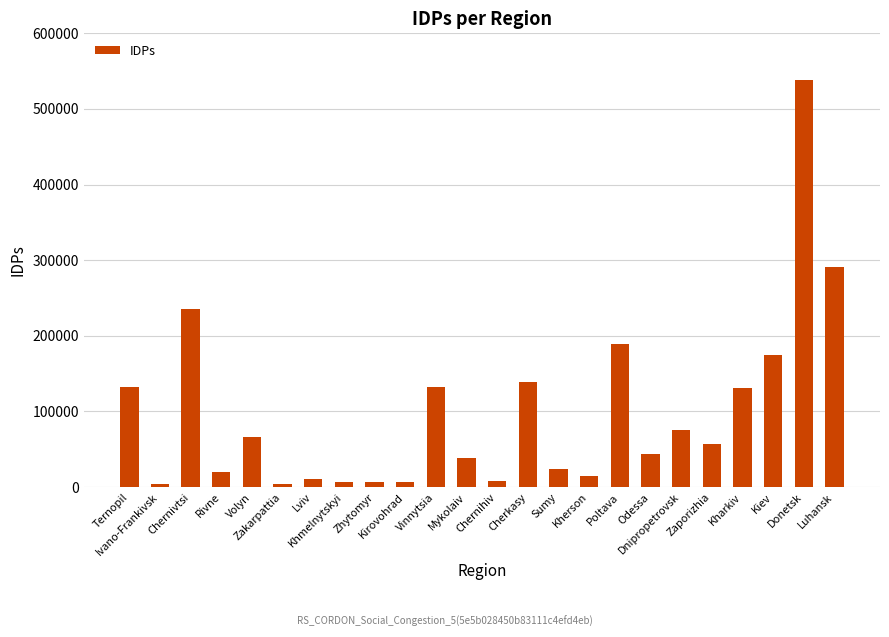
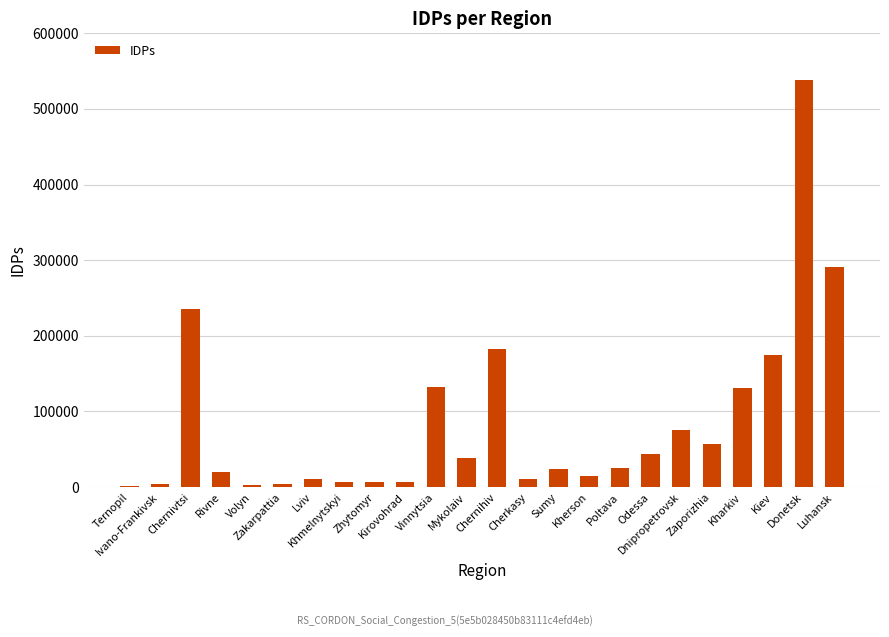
  {
-   "Ternopil": 130000,
+   "Ternopil": 0,
    "Ivano-Frankivsk": 0,
    "Chernivtsi": 240000,
    "Rivne": 20000,
-   "Volyn": 70000,
+   "Volyn": 0,
    "Zakarpattia": 0,
    "Lviv": 10000,
    "Khmelnytskyi": 10000,
    "Zhytomyr": 10000,
    "Kirovohrad": 10000,
    "Vinnytsia": 130000,
    "Mykolaiv": 40000,
-   "Chernihiv": 10000,
-   "Cherkasy": 140000,
+   "Chernihiv": 180000,
+   "Cherkasy": 10000,
    "Sumy": 20000,
    "Kherson": 10000,
-   "Poltava": 190000,
+   "Poltava": 30000,
    "Odessa": 40000,
    "Dnipropetrovsk": 80000,
    "Zaporizhia": 60000,
    "Kharkiv": 130000,
    "Kiev": 170000,
    "Donetsk": 540000,
    "Luhansk": 290000
  }
